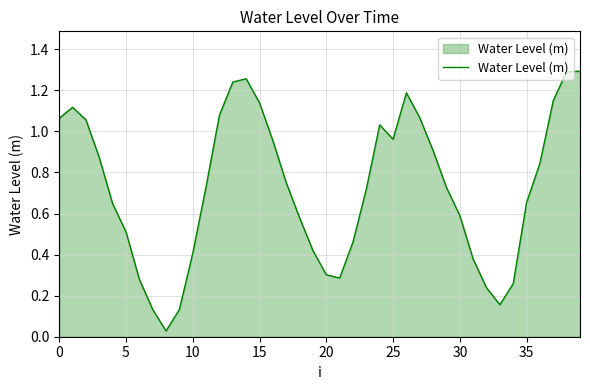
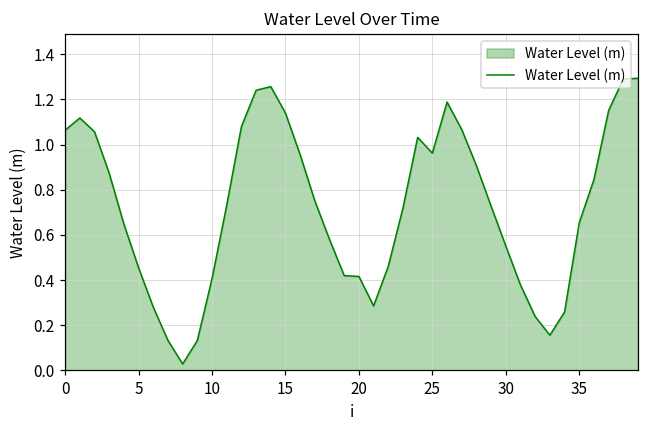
  {
    "0": 1.06,
-   "5": 0.51,
+   "5": 0.45,
    "10": 0.41,
    "15": 1.14,
-   "20": 0.30,
+   "20": 0.42,
    "25": 0.96,
-   "30": 0.59,
+   "30": 0.55,
    "35": 0.65
  }
